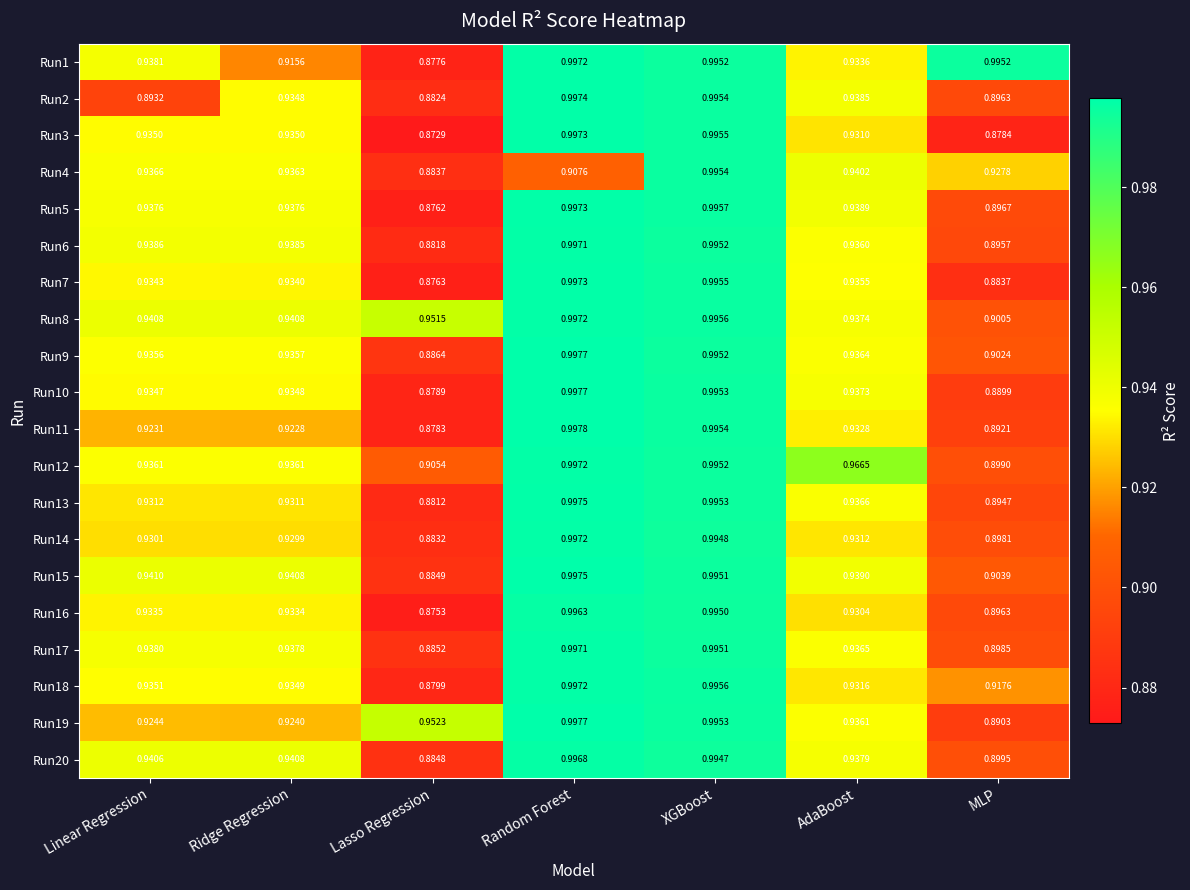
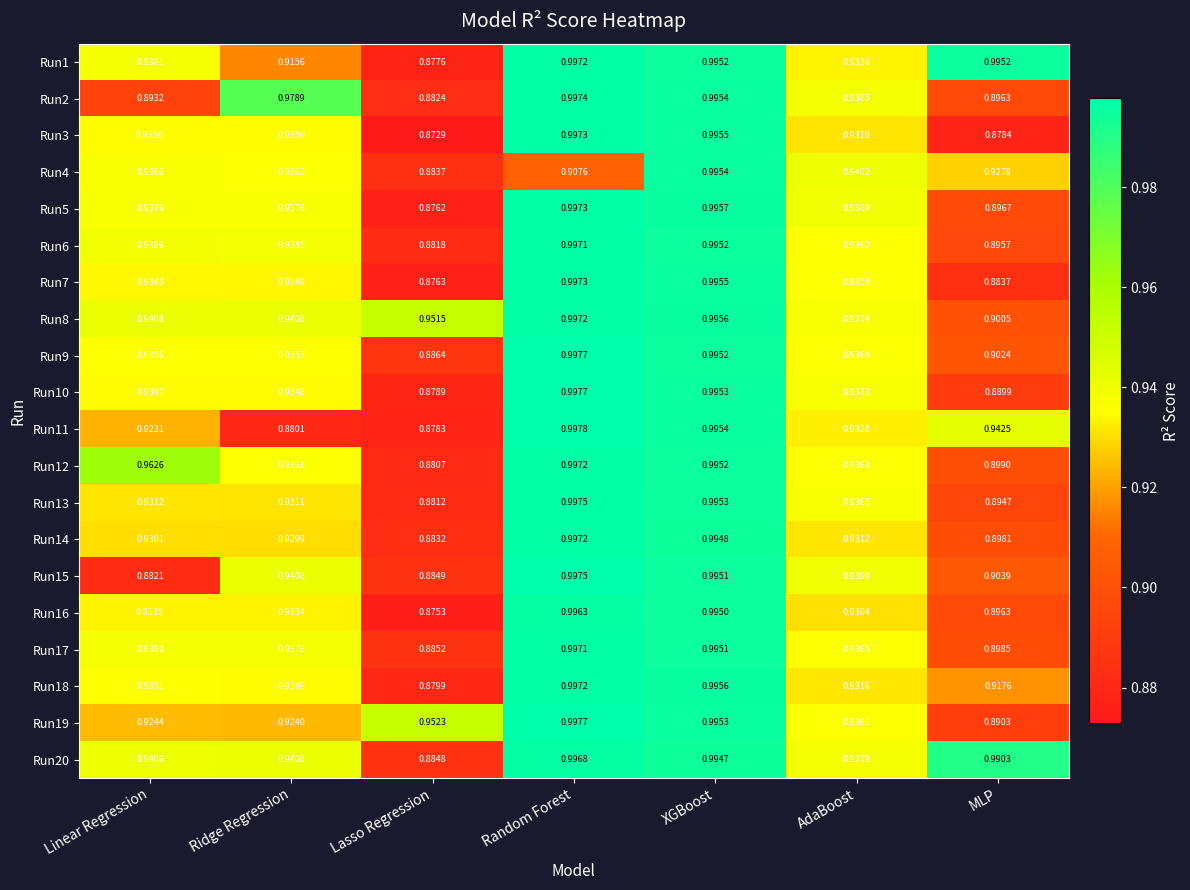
  {
    "Run1": {
      "Linear Regression": 0.9381,
      "Ridge Regression": 0.9156,
      "Lasso Regression": 0.8776,
      "Random Forest": 0.9972,
      "XGBoost": 0.9952,
      "AdaBoost": 0.9336,
      "MLP": 0.9952
    },
    "Run2": {
      "Linear Regression": 0.8932,
-     "Ridge Regression": 0.9348,
+     "Ridge Regression": 0.9789,
      "Lasso Regression": 0.8824,
      "Random Forest": 0.9974,
      "XGBoost": 0.9954,
      "AdaBoost": 0.9385,
      "MLP": 0.8963
    },
    "Run3": {
      "Linear Regression": 0.9350,
      "Ridge Regression": 0.9350,
      "Lasso Regression": 0.8729,
      "Random Forest": 0.9973,
      "XGBoost": 0.9955,
      "AdaBoost": 0.9310,
      "MLP": 0.8784
    },
    "Run4": {
      "Linear Regression": 0.9366,
      "Ridge Regression": 0.9363,
      "Lasso Regression": 0.8837,
      "Random Forest": 0.9076,
      "XGBoost": 0.9954,
      "AdaBoost": 0.9402,
      "MLP": 0.9278
    },
    "Run5": {
      "Linear Regression": 0.9376,
      "Ridge Regression": 0.9376,
      "Lasso Regression": 0.8762,
      "Random Forest": 0.9973,
      "XGBoost": 0.9957,
      "AdaBoost": 0.9389,
      "MLP": 0.8967
    },
    "Run6": {
      "Linear Regression": 0.9386,
      "Ridge Regression": 0.9385,
      "Lasso Regression": 0.8818,
      "Random Forest": 0.9971,
      "XGBoost": 0.9952,
      "AdaBoost": 0.9360,
      "MLP": 0.8957
    },
    "Run7": {
      "Linear Regression": 0.9343,
      "Ridge Regression": 0.9340,
      "Lasso Regression": 0.8763,
      "Random Forest": 0.9973,
      "XGBoost": 0.9955,
      "AdaBoost": 0.9355,
      "MLP": 0.8837
    },
    "Run8": {
      "Linear Regression": 0.9408,
      "Ridge Regression": 0.9408,
      "Lasso Regression": 0.9515,
      "Random Forest": 0.9972,
      "XGBoost": 0.9956,
      "AdaBoost": 0.9374,
      "MLP": 0.9005
    },
    "Run9": {
      "Linear Regression": 0.9356,
      "Ridge Regression": 0.9357,
      "Lasso Regression": 0.8864,
      "Random Forest": 0.9977,
      "XGBoost": 0.9952,
      "AdaBoost": 0.9364,
      "MLP": 0.9024
    },
    "Run10": {
      "Linear Regression": 0.9347,
      "Ridge Regression": 0.9348,
      "Lasso Regression": 0.8789,
      "Random Forest": 0.9977,
      "XGBoost": 0.9953,
      "AdaBoost": 0.9373,
      "MLP": 0.8899
    },
    "Run11": {
      "Linear Regression": 0.9231,
-     "Ridge Regression": 0.9228,
+     "Ridge Regression": 0.8801,
      "Lasso Regression": 0.8783,
      "Random Forest": 0.9978,
      "XGBoost": 0.9954,
      "AdaBoost": 0.9328,
-     "MLP": 0.8921
+     "MLP": 0.9425
    },
    "Run12": {
-     "Linear Regression": 0.9361,
+     "Linear Regression": 0.9626,
      "Ridge Regression": 0.9361,
-     "Lasso Regression": 0.9054,
+     "Lasso Regression": 0.8807,
      "Random Forest": 0.9972,
      "XGBoost": 0.9952,
-     "AdaBoost": 0.9665,
+     "AdaBoost": 0.9363,
      "MLP": 0.8990
    },
    "Run13": {
      "Linear Regression": 0.9312,
      "Ridge Regression": 0.9311,
      "Lasso Regression": 0.8812,
      "Random Forest": 0.9975,
      "XGBoost": 0.9953,
      "AdaBoost": 0.9366,
      "MLP": 0.8947
    },
    "Run14": {
      "Linear Regression": 0.9301,
      "Ridge Regression": 0.9299,
      "Lasso Regression": 0.8832,
      "Random Forest": 0.9972,
      "XGBoost": 0.9948,
      "AdaBoost": 0.9312,
      "MLP": 0.8981
    },
    "Run15": {
-     "Linear Regression": 0.9410,
+     "Linear Regression": 0.8821,
      "Ridge Regression": 0.9408,
      "Lasso Regression": 0.8849,
      "Random Forest": 0.9975,
      "XGBoost": 0.9951,
      "AdaBoost": 0.9390,
      "MLP": 0.9039
    },
    "Run16": {
      "Linear Regression": 0.9335,
      "Ridge Regression": 0.9334,
      "Lasso Regression": 0.8753,
      "Random Forest": 0.9963,
      "XGBoost": 0.9950,
      "AdaBoost": 0.9304,
      "MLP": 0.8963
    },
    "Run17": {
      "Linear Regression": 0.9380,
      "Ridge Regression": 0.9378,
      "Lasso Regression": 0.8852,
      "Random Forest": 0.9971,
      "XGBoost": 0.9951,
      "AdaBoost": 0.9365,
      "MLP": 0.8985
    },
    "Run18": {
      "Linear Regression": 0.9351,
      "Ridge Regression": 0.9349,
      "Lasso Regression": 0.8799,
      "Random Forest": 0.9972,
      "XGBoost": 0.9956,
      "AdaBoost": 0.9316,
      "MLP": 0.9176
    },
    "Run19": {
      "Linear Regression": 0.9244,
      "Ridge Regression": 0.9240,
      "Lasso Regression": 0.9523,
      "Random Forest": 0.9977,
      "XGBoost": 0.9953,
      "AdaBoost": 0.9361,
      "MLP": 0.8903
    },
    "Run20": {
      "Linear Regression": 0.9406,
      "Ridge Regression": 0.9408,
      "Lasso Regression": 0.8848,
      "Random Forest": 0.9968,
      "XGBoost": 0.9947,
      "AdaBoost": 0.9379,
-     "MLP": 0.8995
+     "MLP": 0.9903
    }
  }
